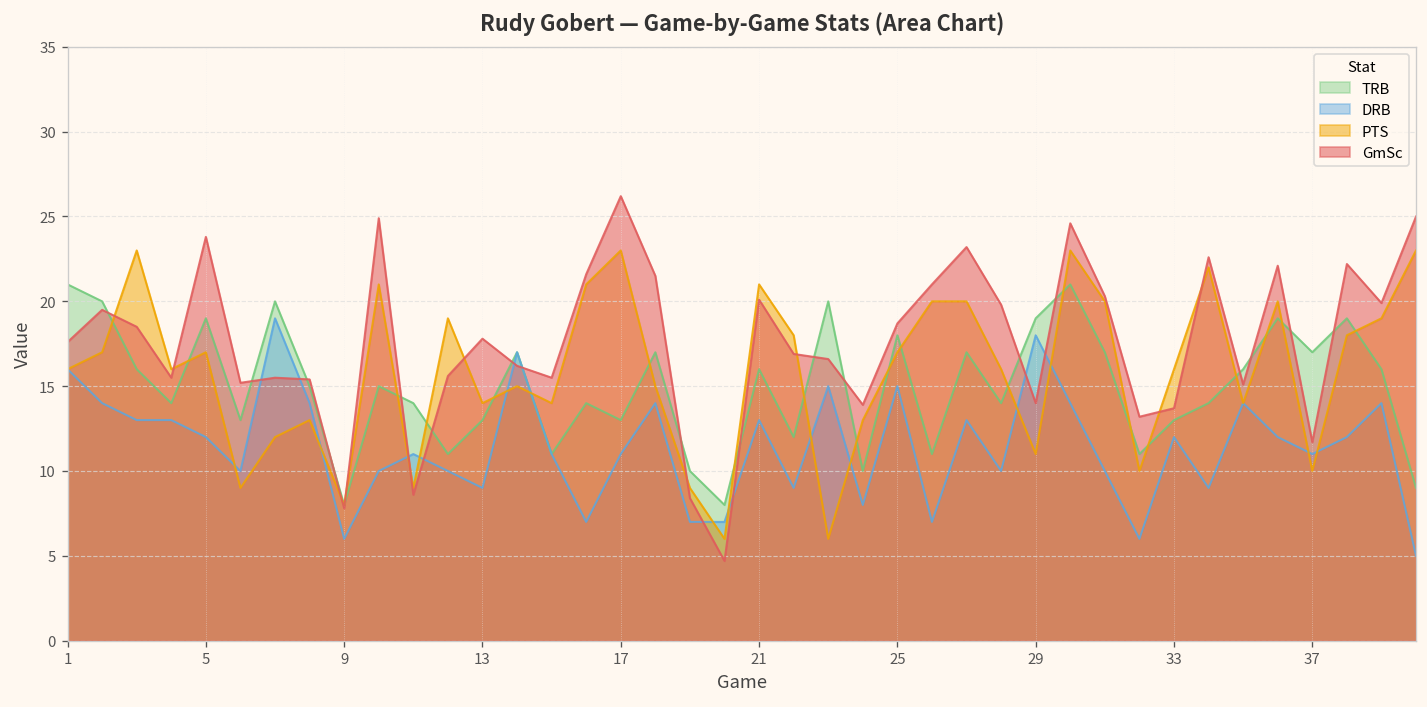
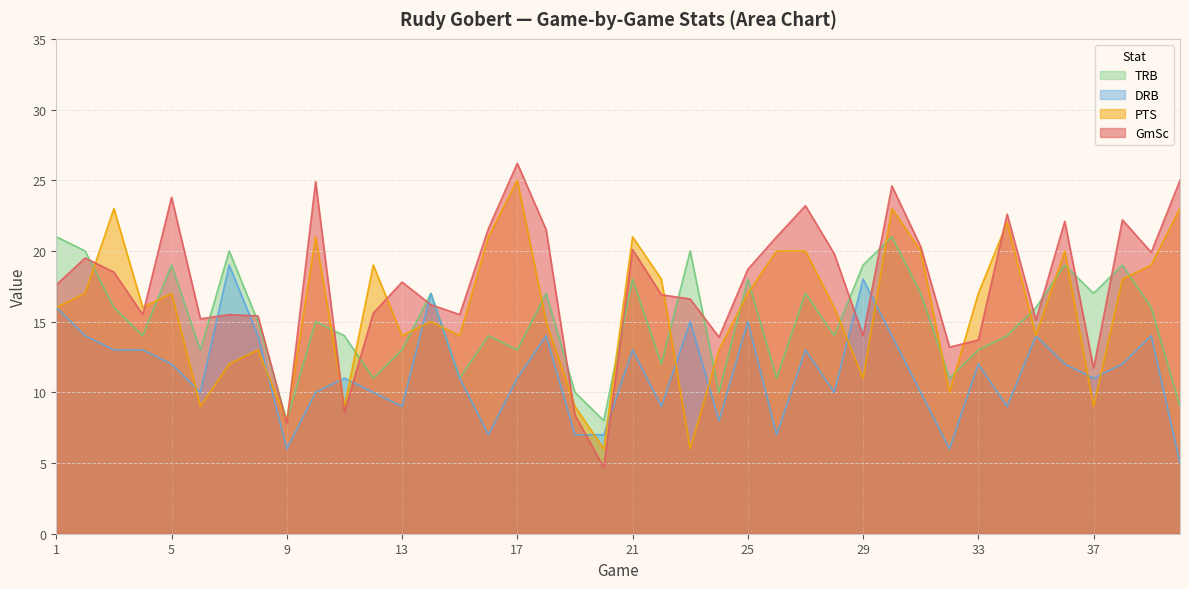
  {
    "TRB": {
      "1": 21,
      "5": 19,
      "13": 13,
      "17": 13,
-     "21": 16,
+     "21": 18,
      "25": 18,
      "29": 19,
      "33": 13,
      "37": 17
    },
    "DRB": {
      "5": 12,
      "9": 6,
      "13": 9,
      "17": 11,
      "21": 13,
      "25": 15,
      "29": 18,
      "33": 12,
      "37": 11
    },
    "PTS": {
      "5": 17,
      "13": 14,
-     "17": 23,
+     "17": 25,
      "21": 21,
      "25": 17,
      "29": 11,
-     "33": 16,
-     "37": 10
+     "33": 17,
+     "37": 9
    },
    "GmSc": {
      "1": 17.6,
      "5": 23.8,
      "9": 7.8,
      "13": 17.8,
      "17": 26.2,
      "21": 20,
      "25": 18.7,
      "29": 14,
      "33": 13.7,
      "37": 11.7
    }
  }
